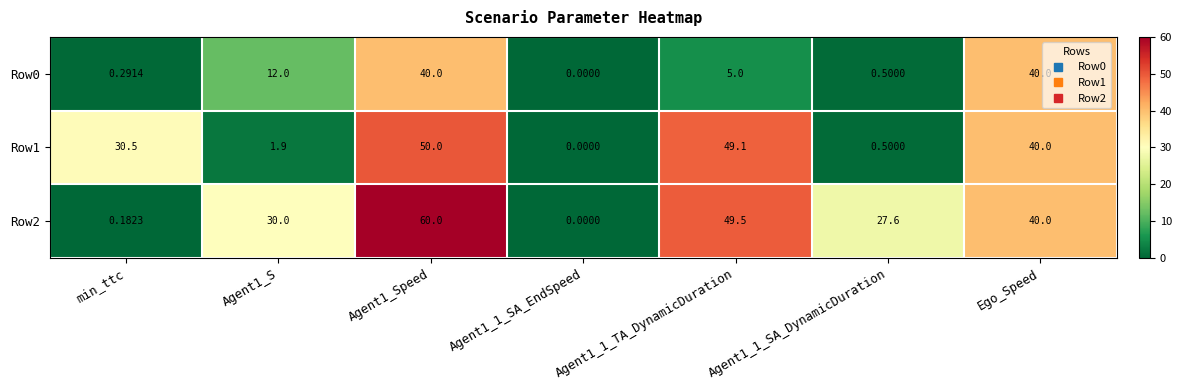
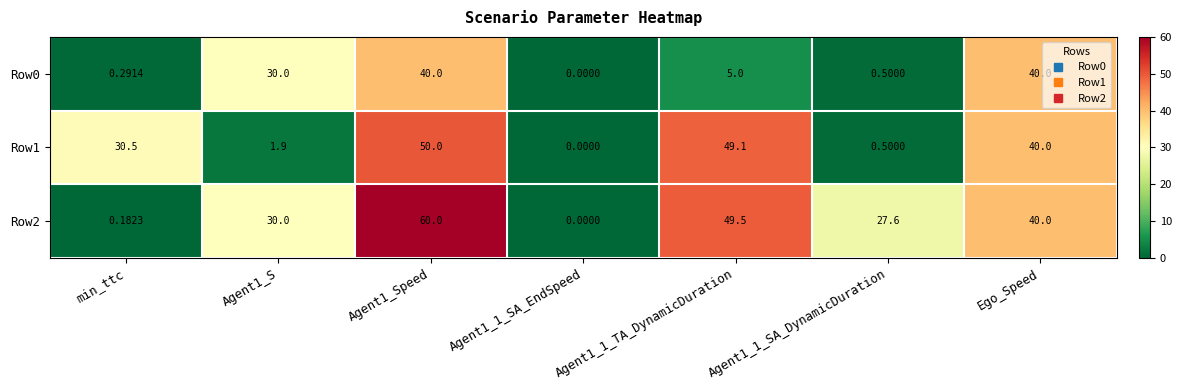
  {
    "Row0": {
      "min_ttc": 0.2914,
-     "Agent1_S": 12.0,
+     "Agent1_S": 30.0,
      "Agent1_Speed": 40.0,
      "Agent1_1_SA_EndSpeed": 0.0000,
      "Agent1_1_TA_DynamicDuration": 5.0,
      "Agent1_1_SA_DynamicDuration": 0.5000
    },
    "Row1": {
      "min_ttc": 30.5,
      "Agent1_S": 1.9,
      "Agent1_Speed": 50.0,
      "Agent1_1_SA_EndSpeed": 0.0000,
      "Agent1_1_TA_DynamicDuration": 49.1,
      "Agent1_1_SA_DynamicDuration": 0.5000,
      "Ego_Speed": 40.0
    },
    "Row2": {
      "min_ttc": 0.1823,
      "Agent1_S": 30.0,
      "Agent1_Speed": 60.0,
      "Agent1_1_SA_EndSpeed": 0.0000,
      "Agent1_1_TA_DynamicDuration": 49.5,
      "Agent1_1_SA_DynamicDuration": 27.6,
      "Ego_Speed": 40.0
    }
  }
